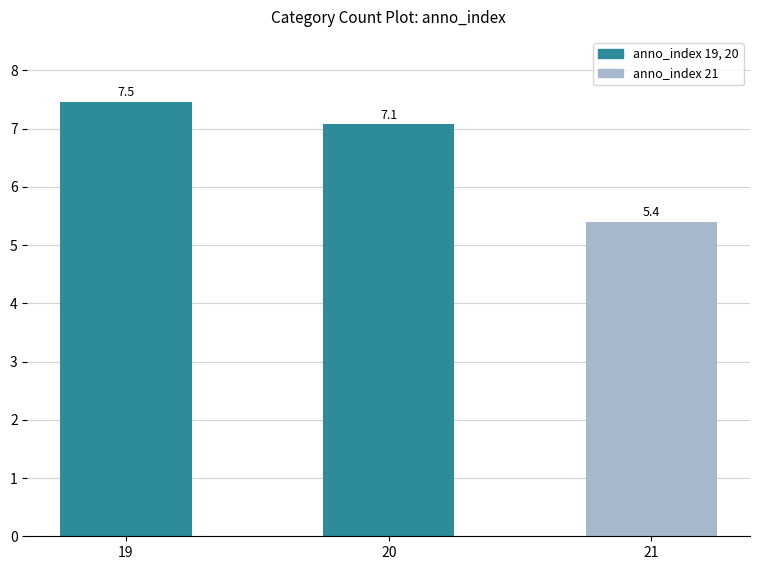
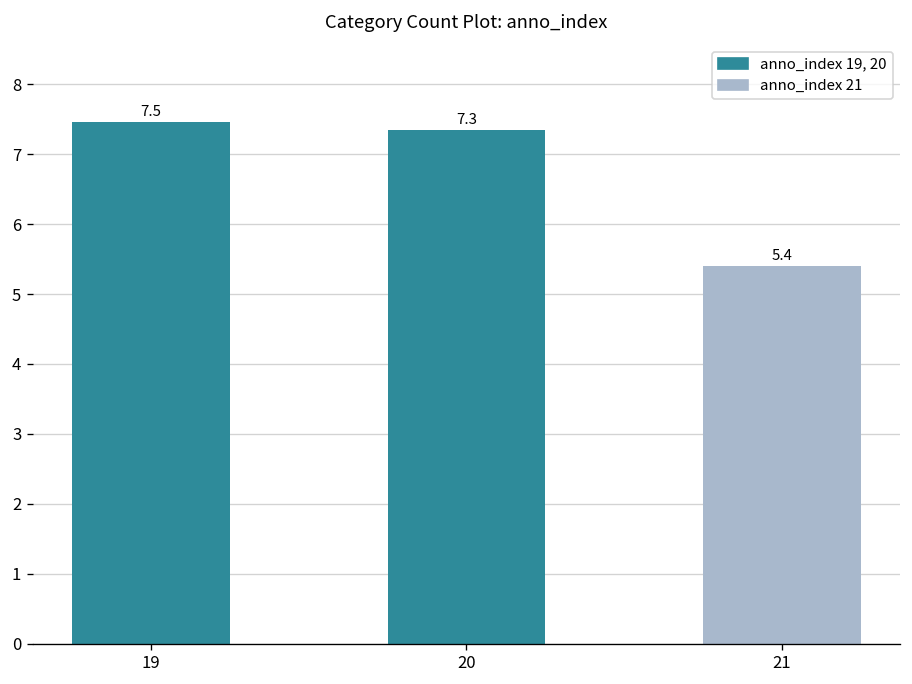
  {
    "19": 7.5,
-   "20": 7.1,
+   "20": 7.3,
    "21": 5.4
  }
